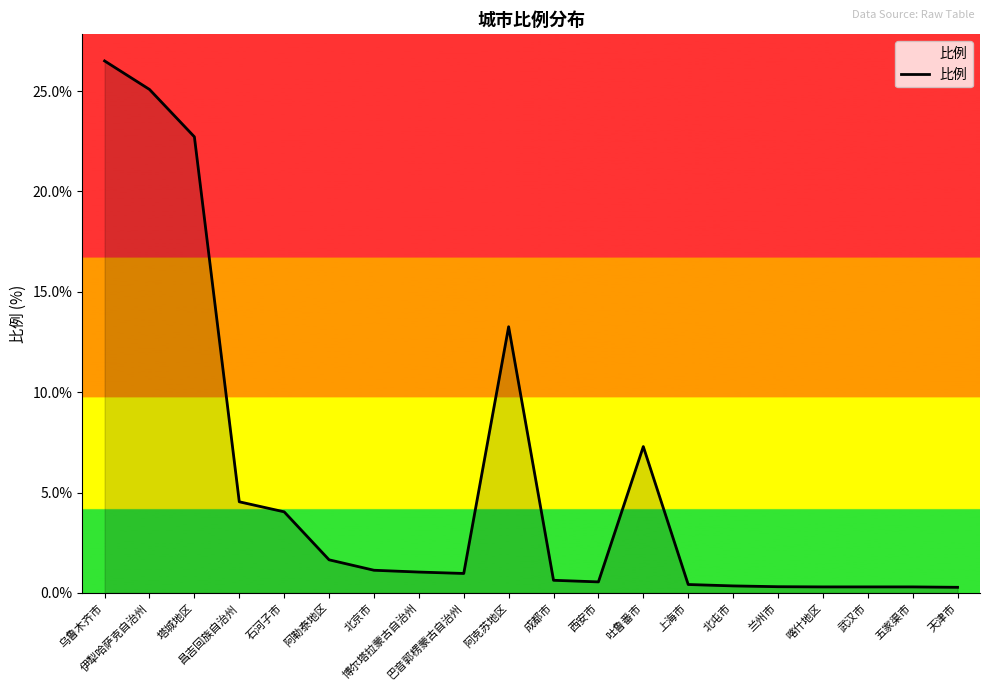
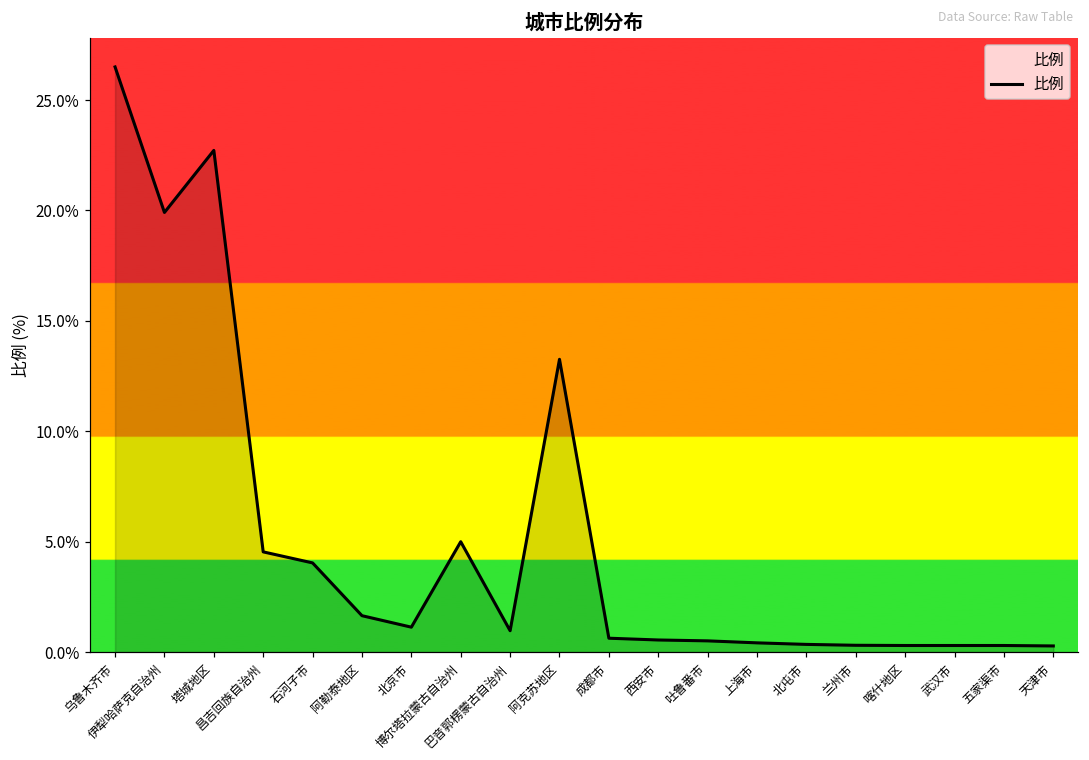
  {
    "乌鲁木齐市": "26.5%",
-   "伊犁哈萨克自治州": "25.1%",
+   "伊犁哈萨克自治州": "19.9%",
    "塔城地区": "22.7%",
    "昌吉回族自治州": "4.5%",
    "石河子市": "4.0%",
    "阿勒泰地区": "1.7%",
    "北京市": "1.1%",
-   "博尔塔拉蒙古自治州": "1.0%",
+   "博尔塔拉蒙古自治州": "5.0%",
    "巴音郭楞蒙古自治州": "1.0%",
    "阿克苏地区": "13.3%",
    "成都市": "0.6%",
    "西安市": "0.6%",
-   "吐鲁番市": "7.3%",
+   "吐鲁番市": "0.5%",
    "上海市": "0.4%",
    "北屯市": "0.4%",
    "兰州市": "0.3%",
    "喀什地区": "0.3%",
    "武汉市": "0.3%",
    "五家渠市": "0.3%",
    "天津市": "0.3%"
  }
